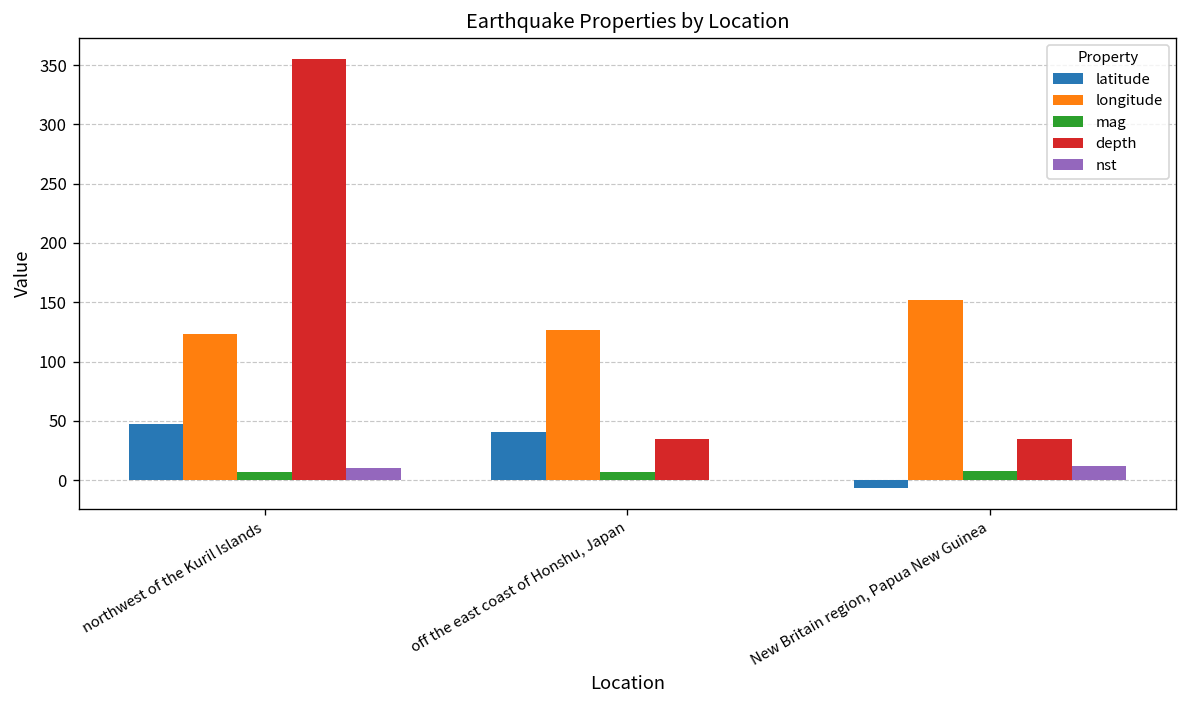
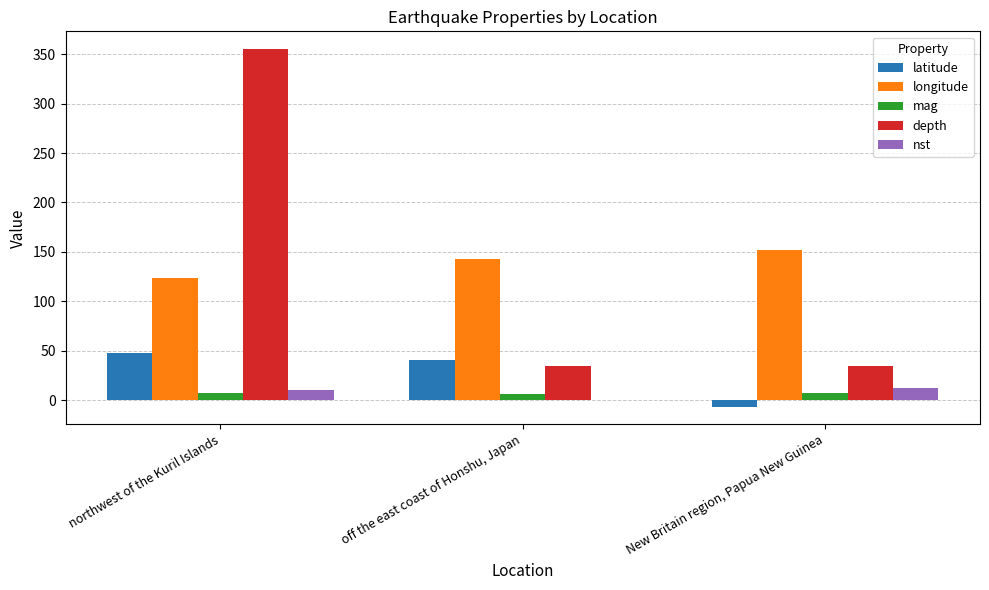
  {
    "latitude": {
      "northwest of the Kuril Islands": 50,
      "off the east coast of Honshu, Japan": 40,
      "New Britain region, Papua New Guinea": -10
    },
    "longitude": {
      "northwest of the Kuril Islands": 120,
-     "off the east coast of Honshu, Japan": 130,
+     "off the east coast of Honshu, Japan": 140,
      "New Britain region, Papua New Guinea": 150
    },
    "mag": {
      "northwest of the Kuril Islands": 10,
      "off the east coast of Honshu, Japan": 10,
      "New Britain region, Papua New Guinea": 10
    },
    "depth": {
      "northwest of the Kuril Islands": 360,
      "off the east coast of Honshu, Japan": 40,
      "New Britain region, Papua New Guinea": 40
    },
    "nst": {
      "northwest of the Kuril Islands": 10,
      "off the east coast of Honshu, Japan": 0,
      "New Britain region, Papua New Guinea": 10
    }
  }
